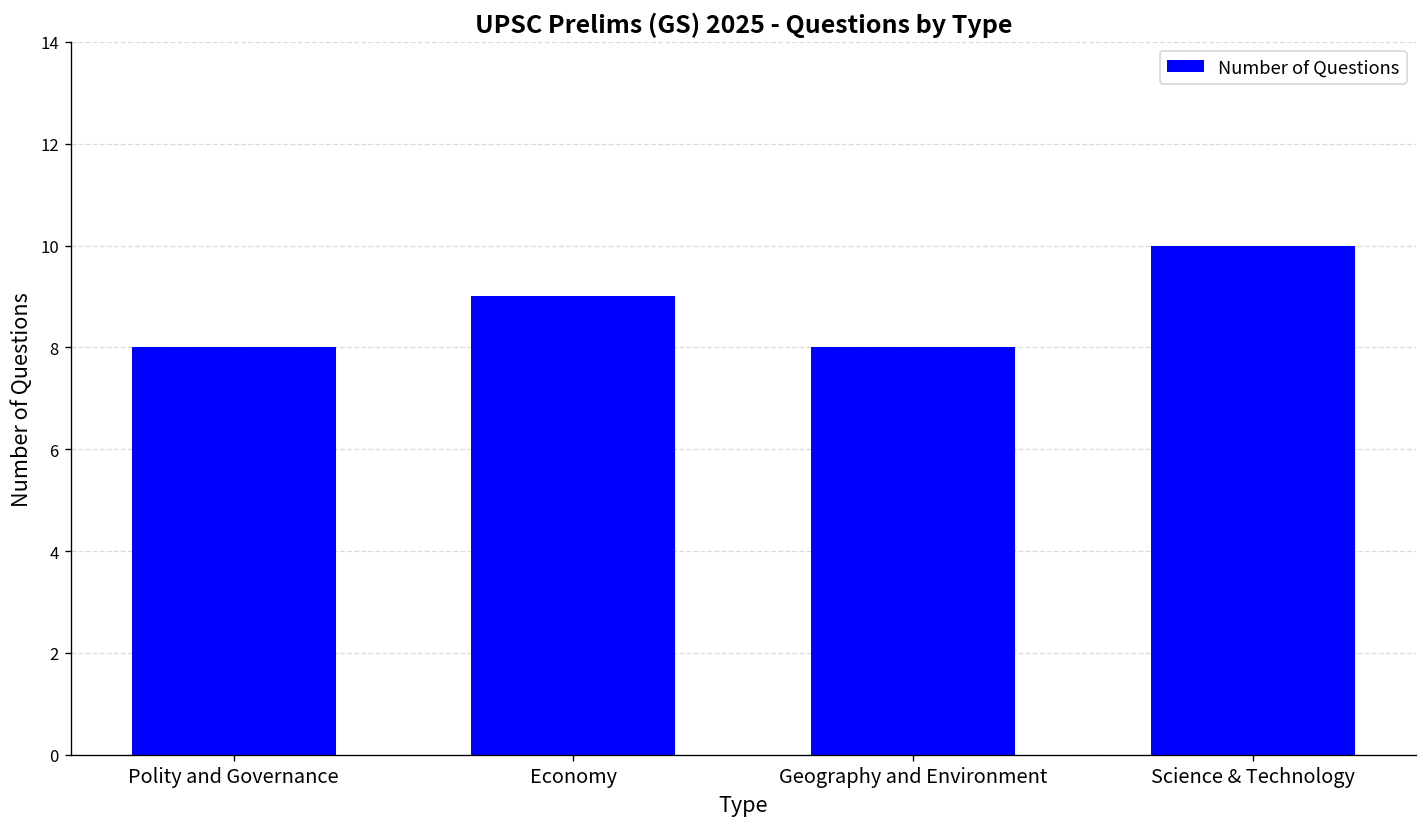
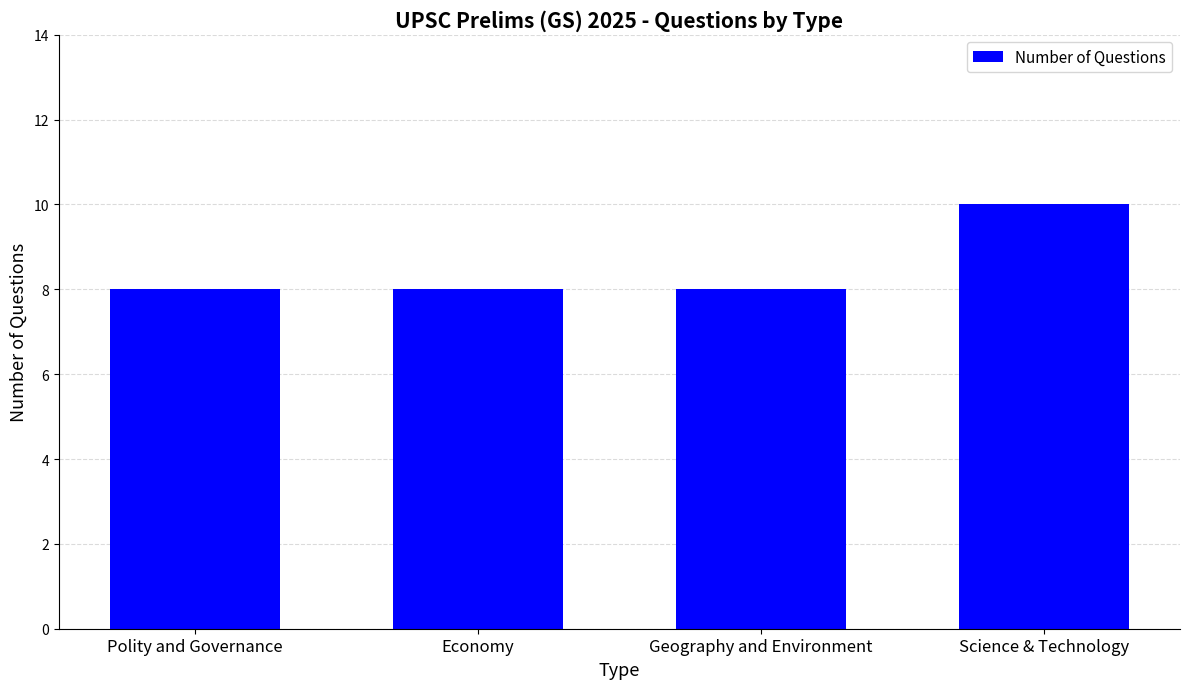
  {
    "Polity and Governance": 8,
-   "Economy": 9,
+   "Economy": 8,
    "Geography and Environment": 8,
    "Science & Technology": 10
  }
